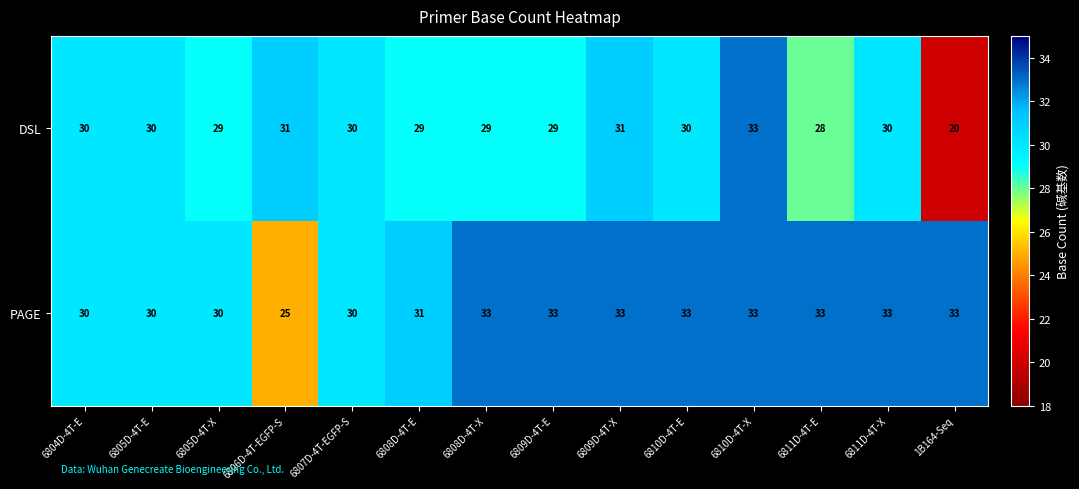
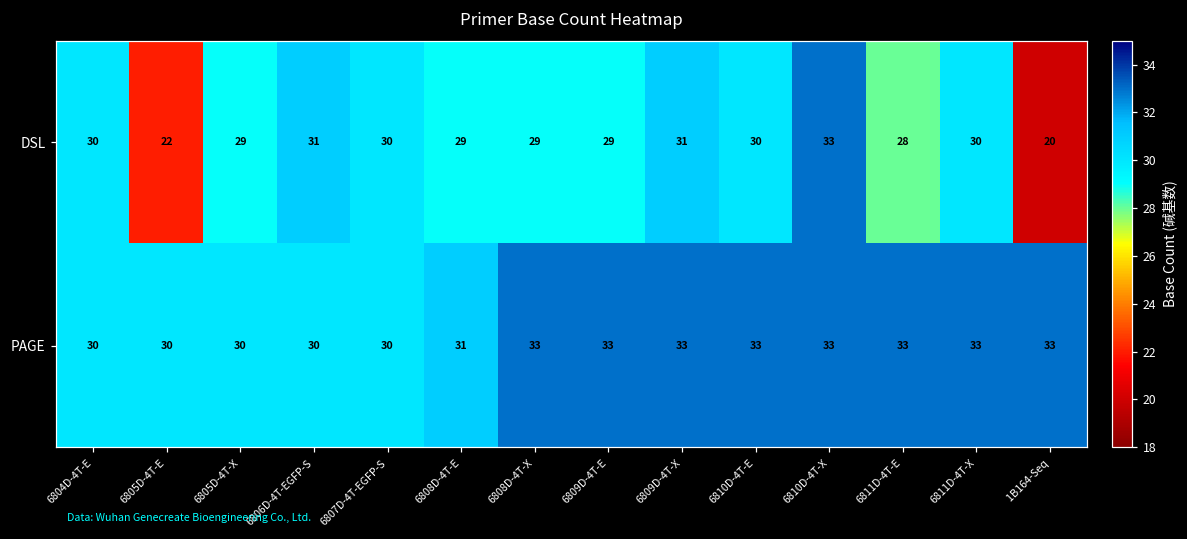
  {
    "DSL": {
      "6804D-4T-E": 30,
-     "6805D-4T-E": 30,
+     "6805D-4T-E": 22,
      "6805D-4T-X": 29,
      "6806D-4T-EGFP-S": 31,
      "6807D-4T-EGFP-S": 30,
      "6808D-4T-E": 29,
      "6808D-4T-X": 29,
      "6809D-4T-E": 29,
      "6809D-4T-X": 31,
      "6810D-4T-E": 30,
      "6810D-4T-X": 33,
      "6811D-4T-E": 28,
      "6811D-4T-X": 30,
      "1B164-Seq": 20
    },
    "PAGE": {
      "6804D-4T-E": 30,
      "6805D-4T-E": 30,
      "6805D-4T-X": 30,
-     "6806D-4T-EGFP-S": 25,
+     "6806D-4T-EGFP-S": 30,
      "6807D-4T-EGFP-S": 30,
      "6808D-4T-E": 31,
      "6808D-4T-X": 33,
      "6809D-4T-E": 33,
      "6809D-4T-X": 33,
      "6810D-4T-E": 33,
      "6810D-4T-X": 33,
      "6811D-4T-E": 33,
      "6811D-4T-X": 33,
      "1B164-Seq": 33
    }
  }
